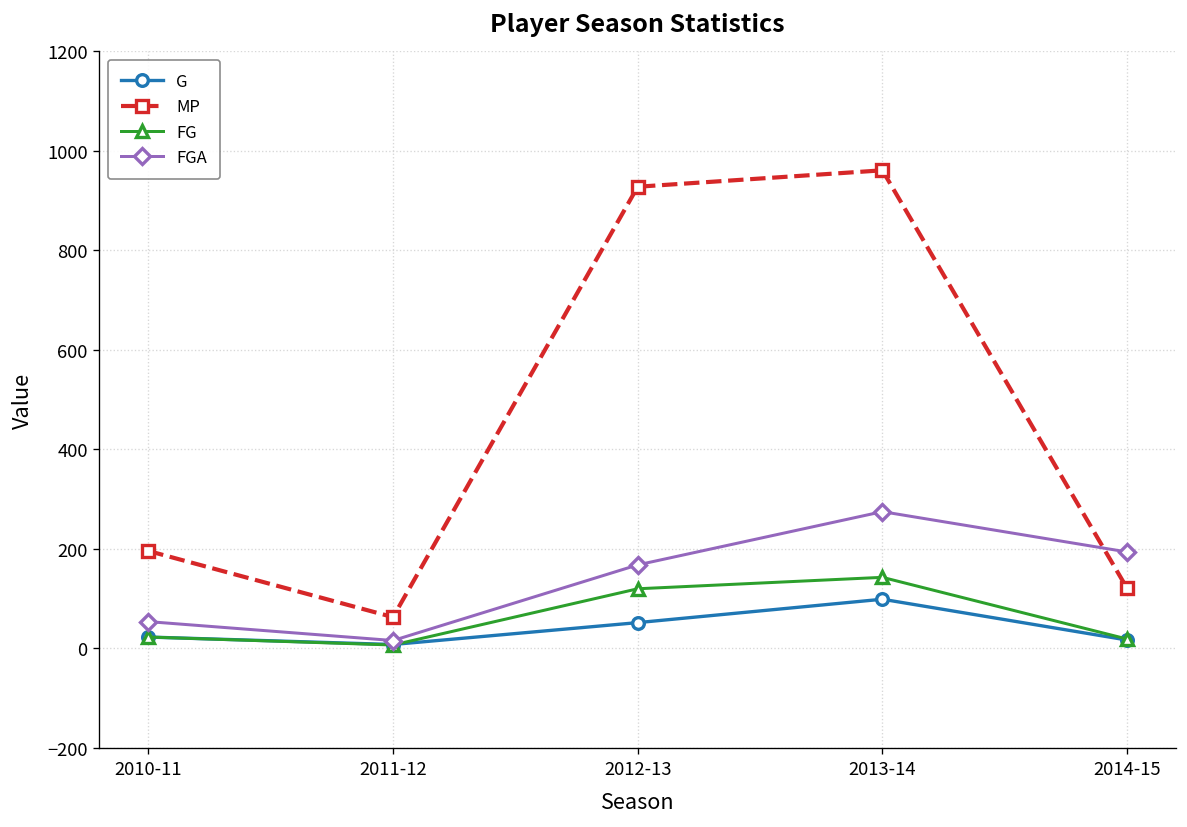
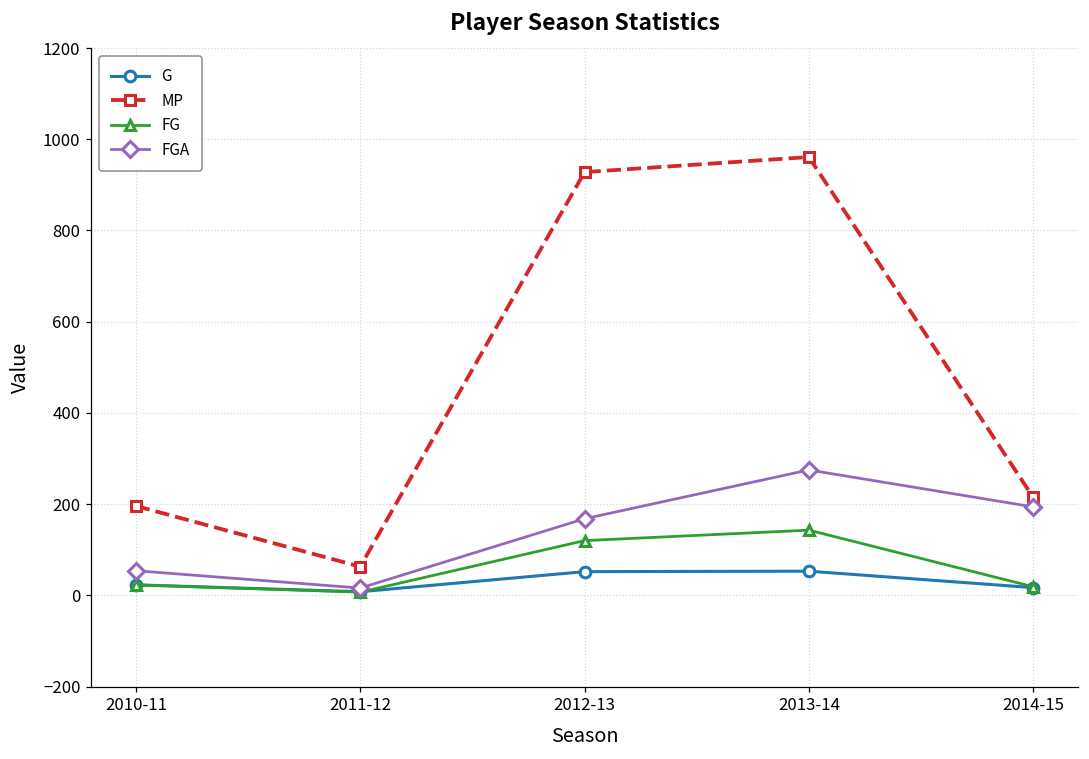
  {
    "G": {
      "2012-13": 50,
-     "2013-14": 100
+     "2013-14": 50
    },
    "MP": {
      "2010-11": 200,
      "2011-12": 60,
      "2012-13": 930,
      "2013-14": 960,
-     "2014-15": 120
+     "2014-15": 220
    },
    "FG": {
      "2012-13": 120,
      "2013-14": 140
    },
    "FGA": {
      "2010-11": 50,
      "2011-12": 20,
      "2012-13": 170,
      "2013-14": 280,
      "2014-15": 190
    }
  }
